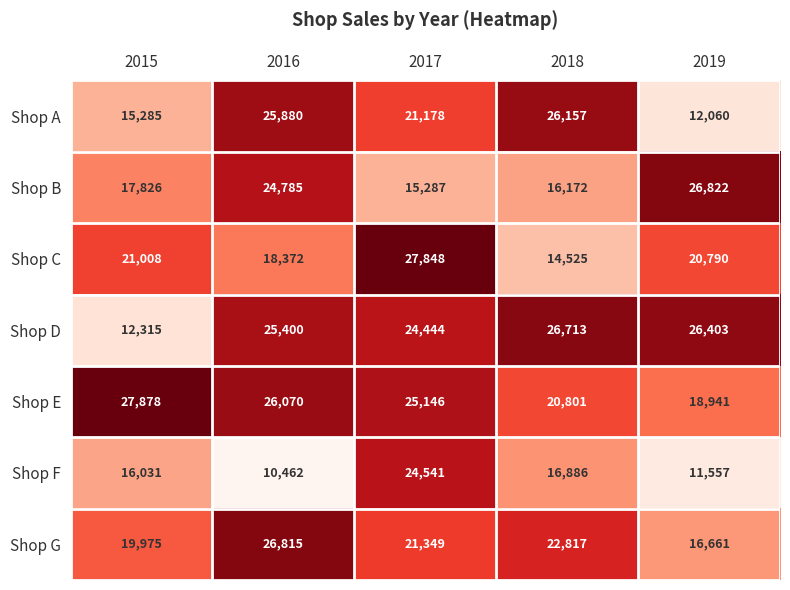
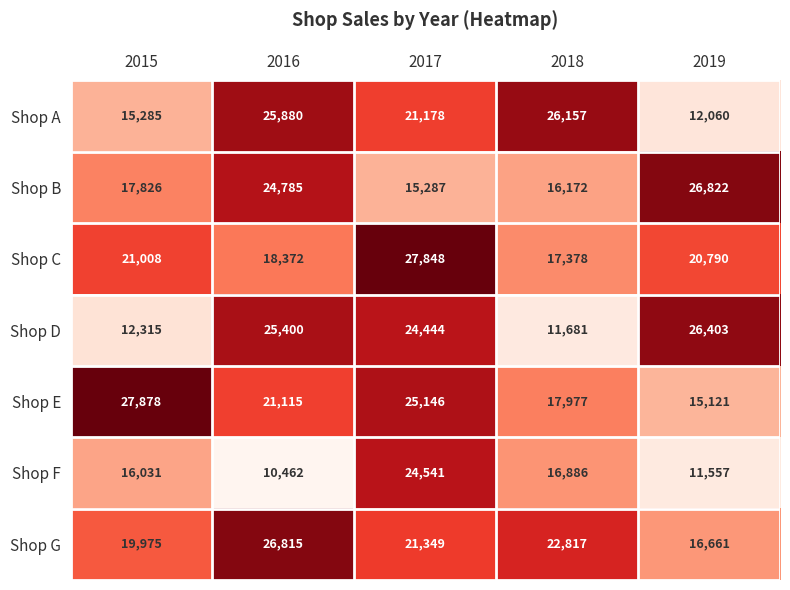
  {
    "Shop A": {
      "2015": "15,285",
      "2016": "25,880",
      "2017": "21,178",
      "2018": "26,157",
      "2019": "12,060"
    },
    "Shop B": {
      "2015": "17,826",
      "2016": "24,785",
      "2017": "15,287",
      "2018": "16,172",
      "2019": "26,822"
    },
    "Shop C": {
      "2015": "21,008",
      "2016": "18,372",
      "2017": "27,848",
-     "2018": "14,525",
+     "2018": "17,378",
      "2019": "20,790"
    },
    "Shop D": {
      "2015": "12,315",
      "2016": "25,400",
      "2017": "24,444",
-     "2018": "26,713",
+     "2018": "11,681",
      "2019": "26,403"
    },
    "Shop E": {
      "2015": "27,878",
-     "2016": "26,070",
+     "2016": "21,115",
      "2017": "25,146",
-     "2018": "20,801",
-     "2019": "18,941"
+     "2018": "17,977",
+     "2019": "15,121"
    },
    "Shop F": {
      "2015": "16,031",
      "2016": "10,462",
      "2017": "24,541",
      "2018": "16,886",
      "2019": "11,557"
    },
    "Shop G": {
      "2015": "19,975",
      "2016": "26,815",
      "2017": "21,349",
      "2018": "22,817",
      "2019": "16,661"
    }
  }
